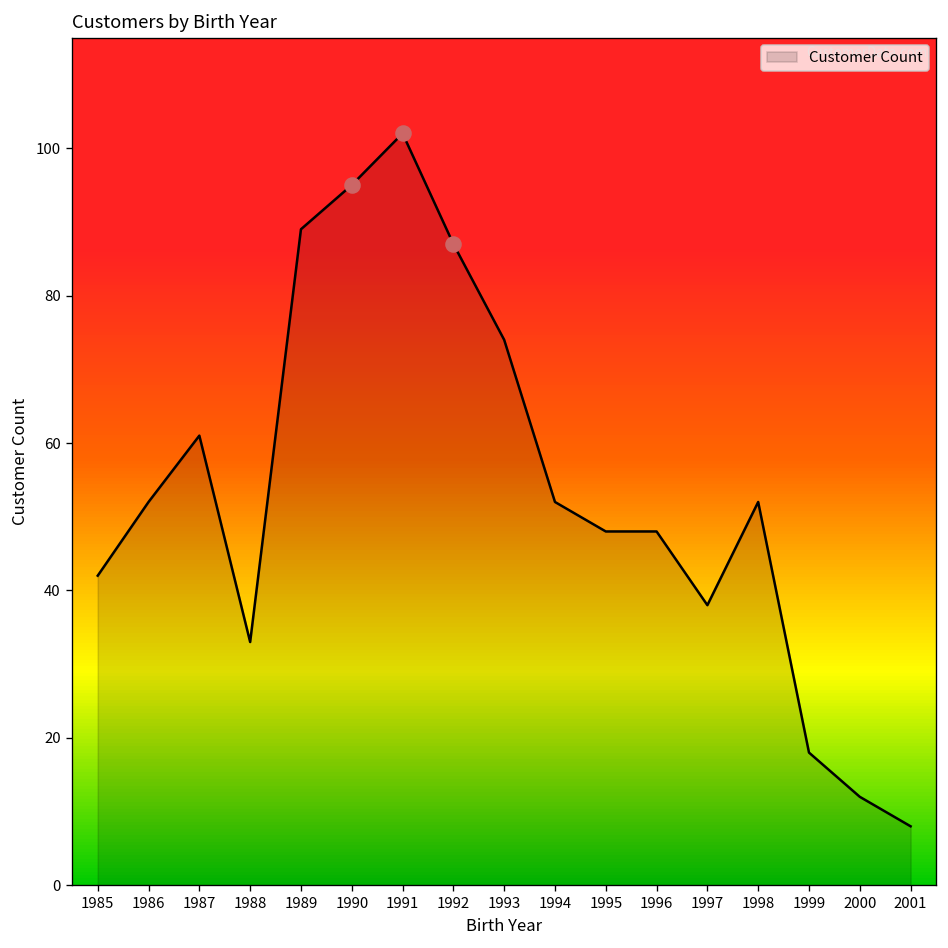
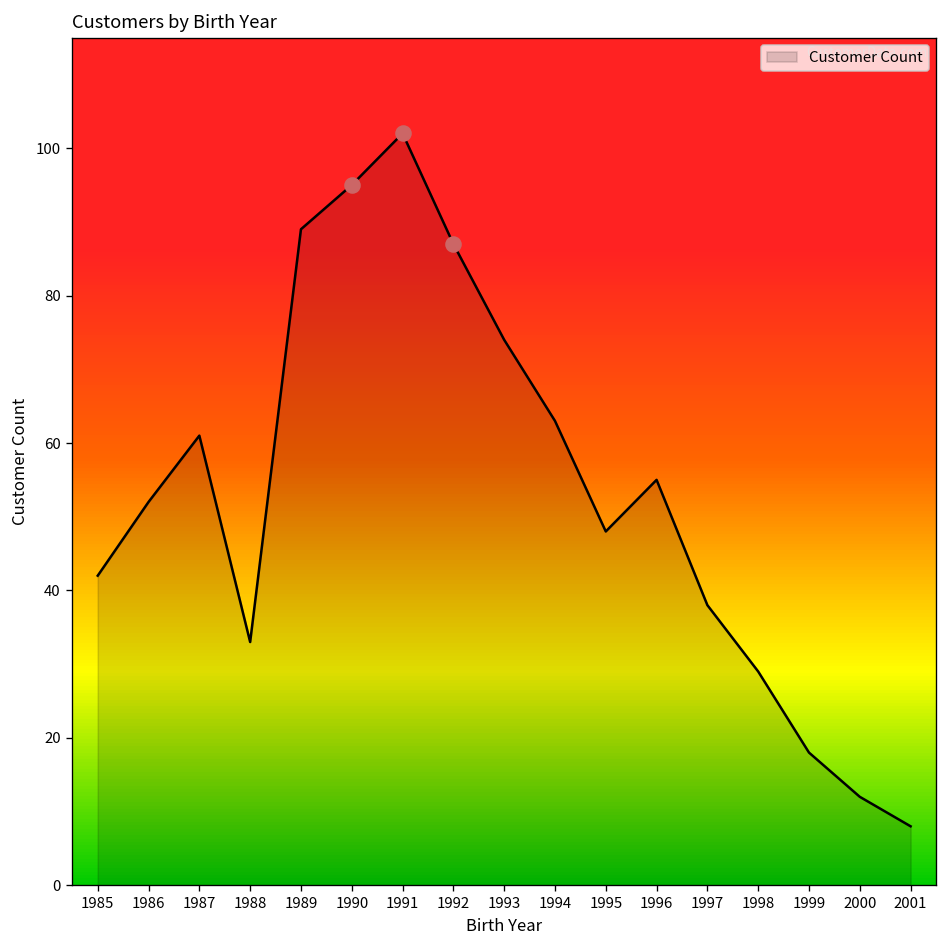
  {
    "Customer Count": {
      "1985": 42,
      "1986": 52,
      "1987": 61,
      "1988": 33,
      "1989": 89,
      "1993": 74,
-     "1994": 52,
+     "1994": 63,
      "1995": 48,
-     "1996": 48,
+     "1996": 55,
      "1997": 38,
-     "1998": 52,
+     "1998": 29,
      "1999": 18,
      "2000": 12,
      "2001": 8
    }
  }
